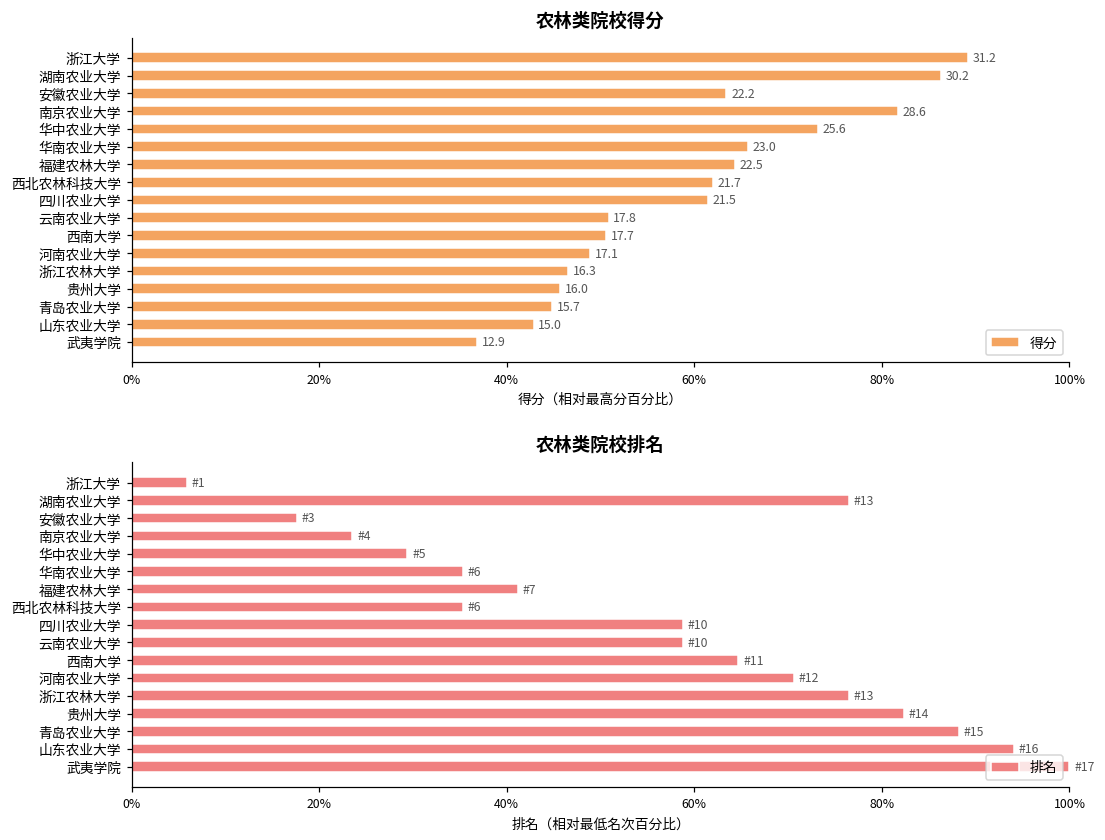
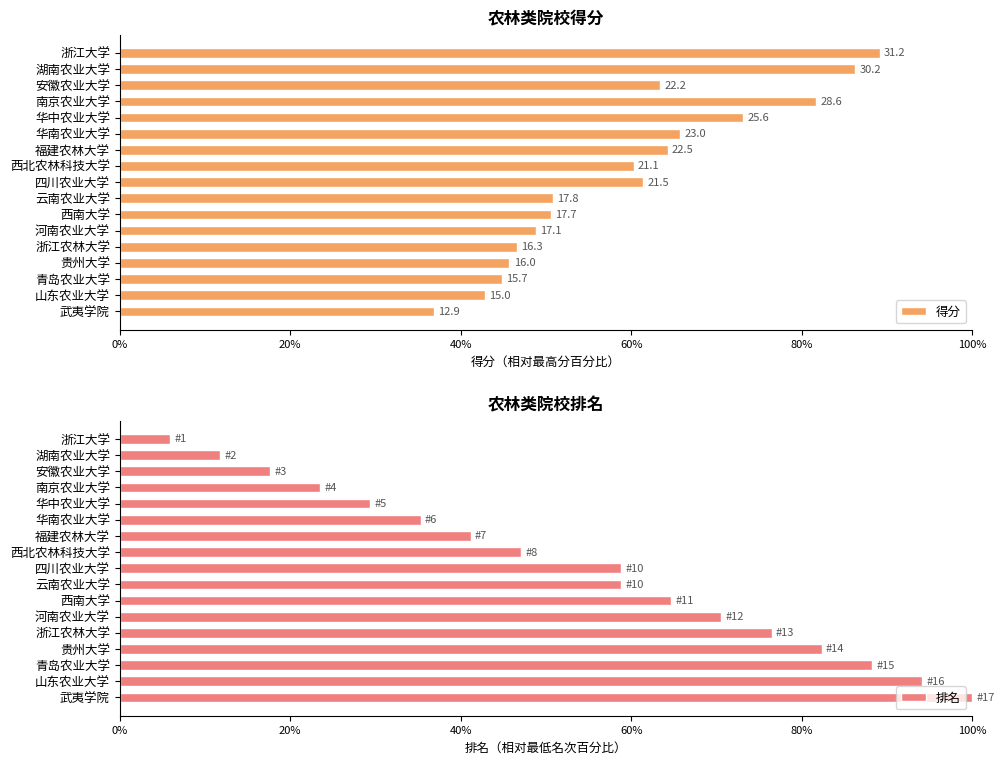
  {
    "农林类院校得分": {
-     "西北农林科技大学": 21.7
+     "西北农林科技大学": 21.1
    },
    "农林类院校排名": {
-     "湖南农业大学": 13,
-     "西北农林科技大学": 6
+     "湖南农业大学": 2,
+     "西北农林科技大学": 8
    }
  }
